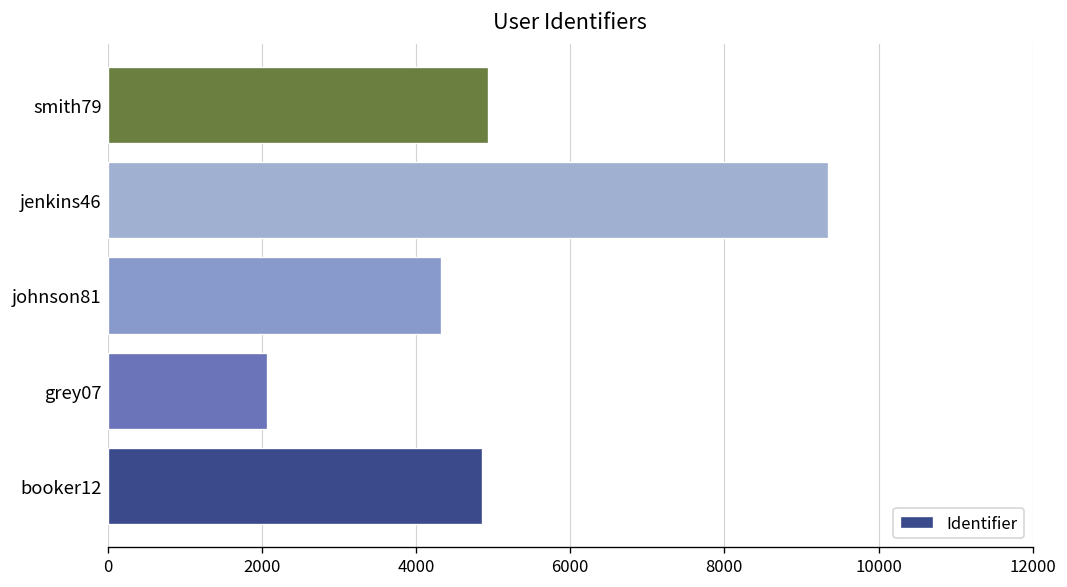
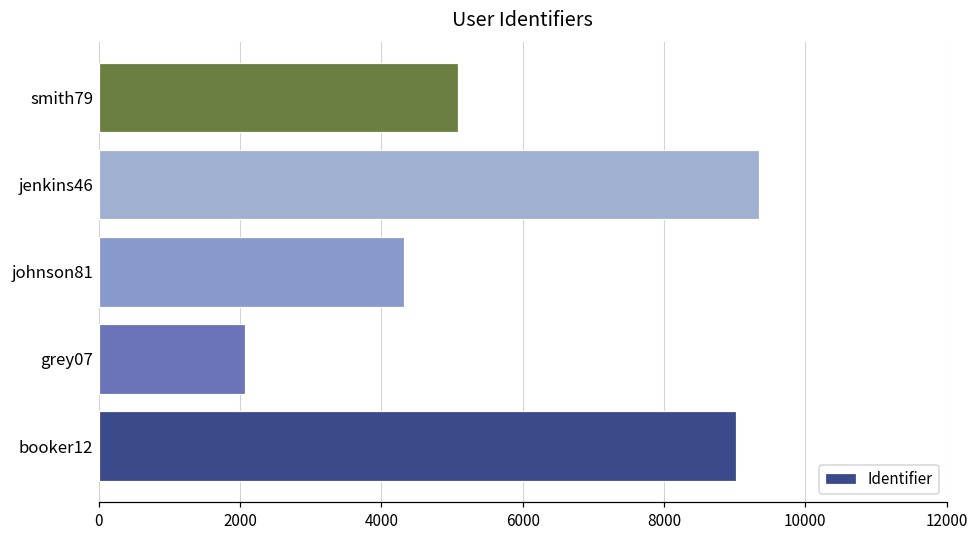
  {
-   "smith79": 4900,
+   "smith79": 5100,
    "jenkins46": 9300,
    "johnson81": 4300,
    "grey07": 2100,
-   "booker12": 4900
+   "booker12": 9000
  }
